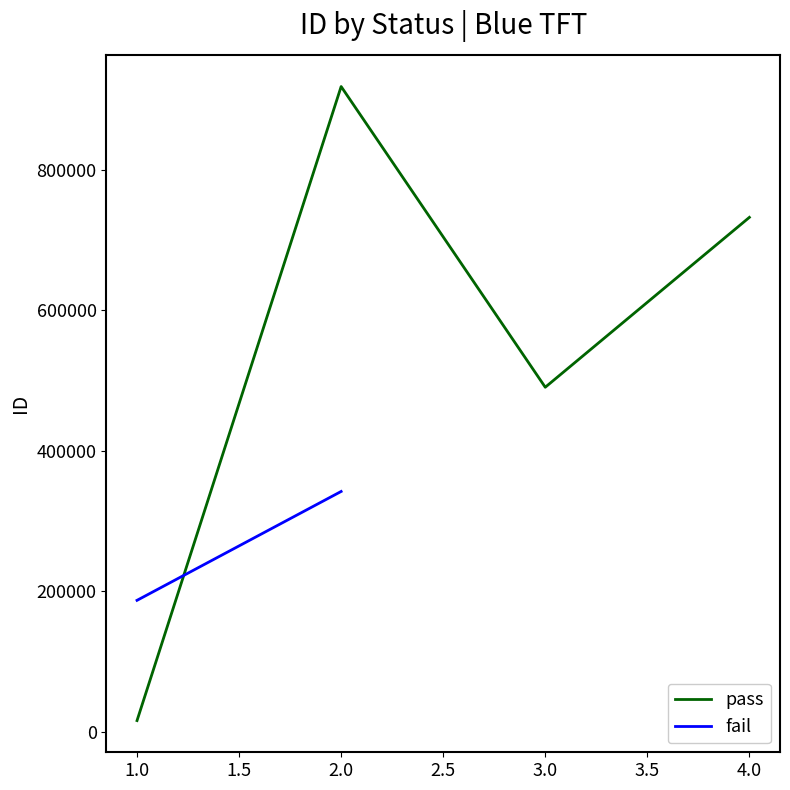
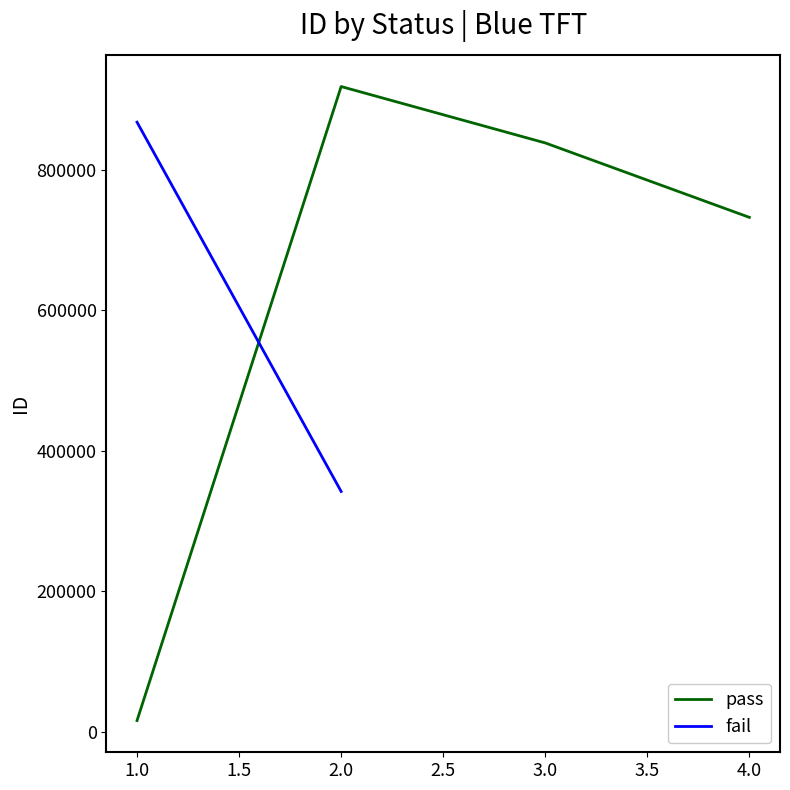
  {
    "pass": {
      "1.0": 20000,
      "2.0": 920000,
-     "3.0": 490000,
+     "3.0": 840000,
      "4.0": 730000
    },
    "fail": {
-     "1.0": 190000,
+     "1.0": 870000,
      "2.0": 340000
    }
  }
